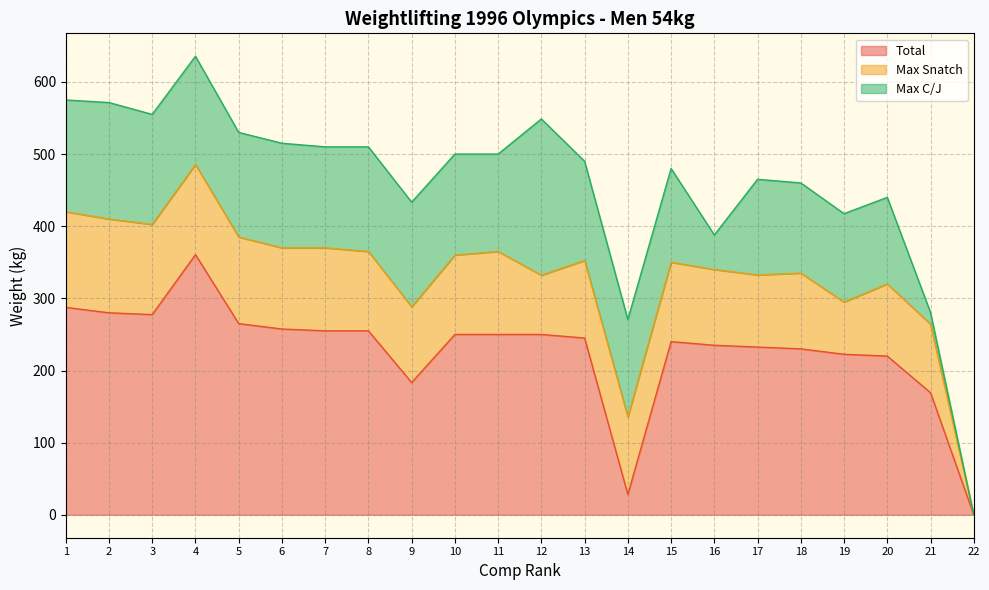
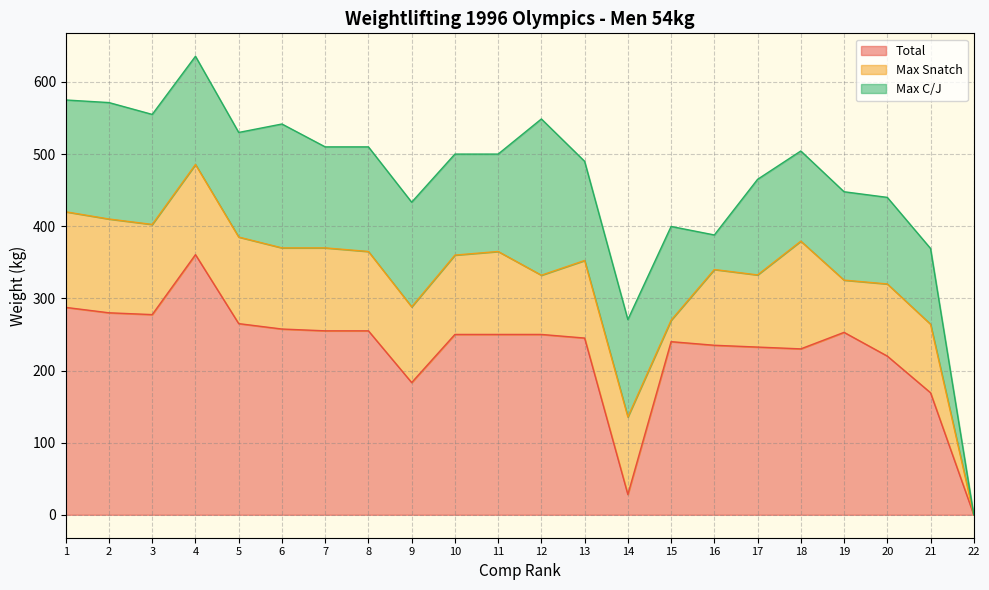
  {
    "Total": {
      "1": 290,
      "2": 280,
      "3": 280,
      "4": 360,
      "5": 270,
      "6": 260,
      "7": 260,
      "8": 260,
      "9": 180,
      "10": 250,
      "11": 250,
      "12": 250,
      "13": 250,
      "14": 30,
      "15": 240,
      "16": 240,
      "17": 230,
      "18": 230,
-     "19": 220,
+     "19": 250,
      "20": 220,
      "21": 170
    },
    "Max Snatch": {
      "1": 130,
      "2": 130,
      "3": 130,
      "4": 130,
      "5": 120,
      "6": 110,
      "7": 120,
      "8": 110,
      "9": 110,
      "10": 110,
      "11": 120,
      "12": 80,
      "13": 110,
      "14": 110,
-     "15": 110,
+     "15": 30,
      "16": 110,
      "17": 100,
-     "18": 110,
+     "18": 150,
      "19": 70,
      "20": 100,
      "21": 100
    },
    "Max C/J": {
      "1": 160,
      "2": 160,
      "3": 150,
      "4": 150,
      "5": 150,
-     "6": 150,
+     "6": 170,
      "7": 140,
      "8": 150,
      "9": 150,
      "10": 140,
      "11": 140,
      "12": 220,
      "13": 140,
      "14": 140,
      "15": 130,
      "16": 50,
      "17": 130,
      "18": 130,
      "19": 120,
      "20": 120,
-     "21": 20
+     "21": 110
    }
  }
